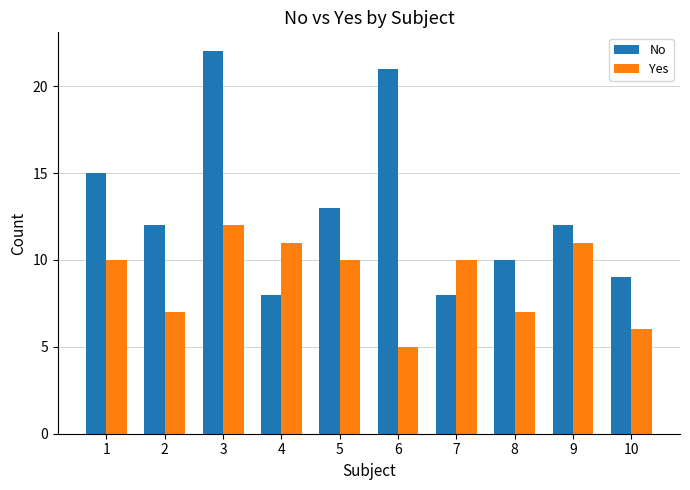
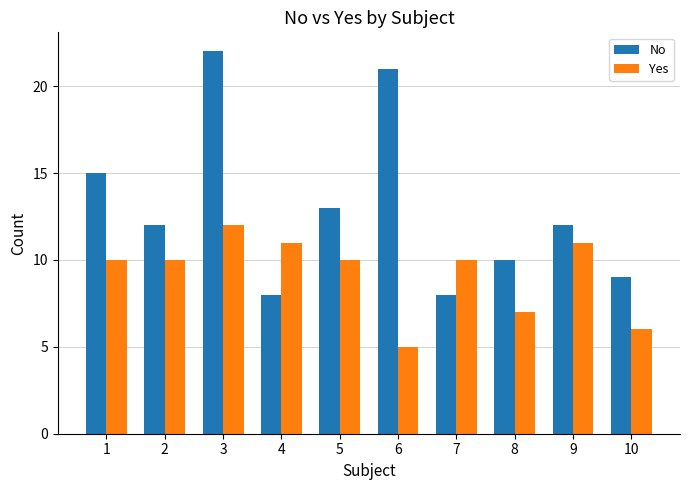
  {
    "No": {
      "1": 15,
      "2": 12,
      "3": 22,
      "4": 8,
      "5": 13,
      "6": 21,
      "7": 8,
      "8": 10,
      "9": 12,
      "10": 9
    },
    "Yes": {
      "1": 10,
-     "2": 7,
+     "2": 10,
      "3": 12,
      "4": 11,
      "5": 10,
      "6": 5,
      "7": 10,
      "8": 7,
      "9": 11,
      "10": 6
    }
  }
